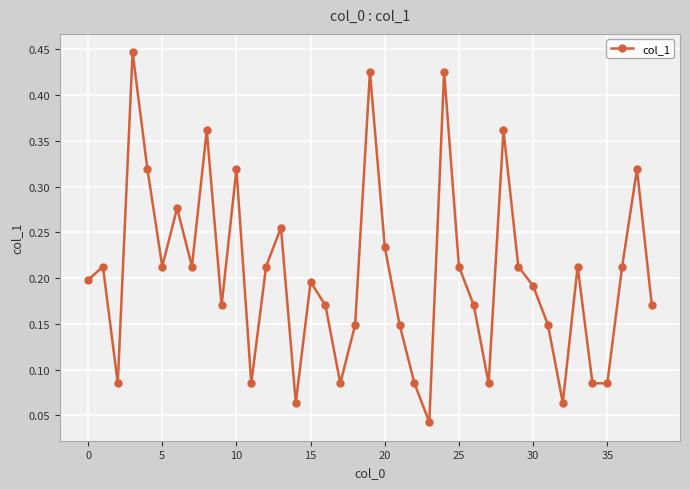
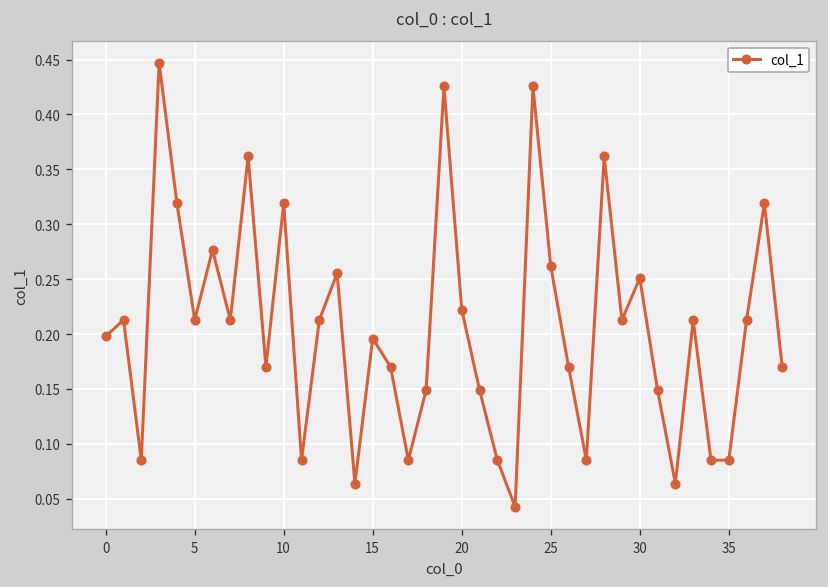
  {
    "0": 0.20,
    "5": 0.21,
    "10": 0.32,
    "15": 0.20,
-   "20": 0.23,
-   "25": 0.21,
-   "30": 0.19,
+   "20": 0.22,
+   "25": 0.26,
+   "30": 0.25,
    "35": 0.09
  }
